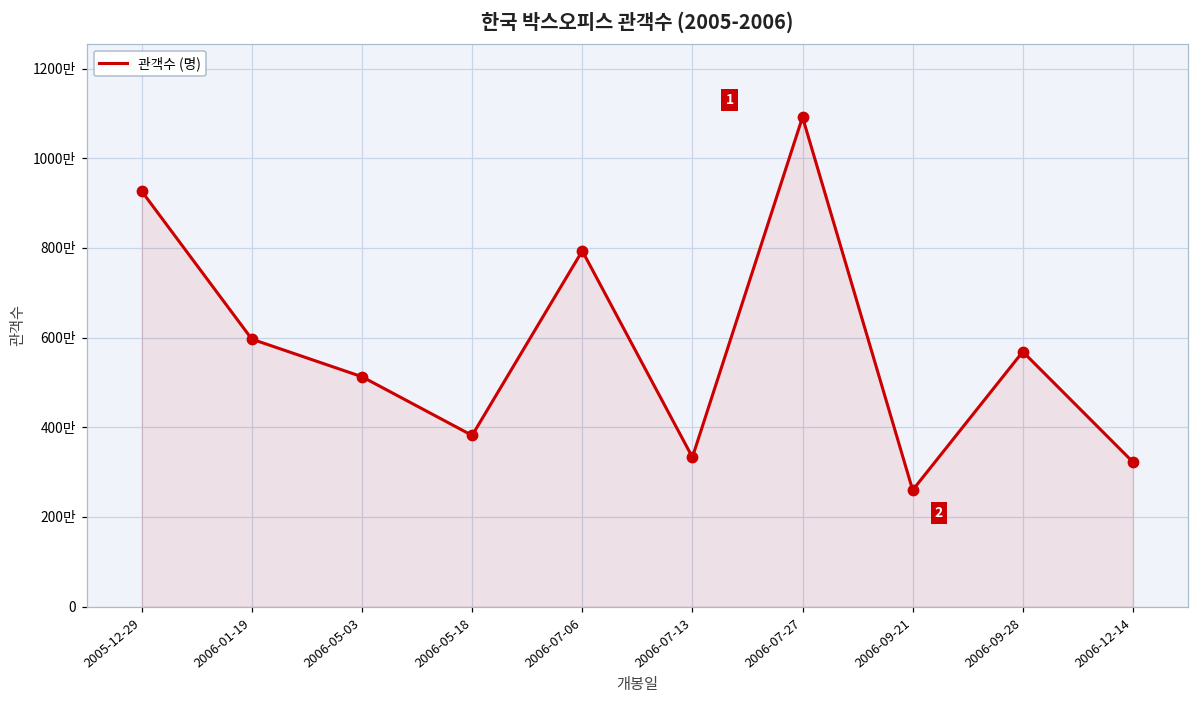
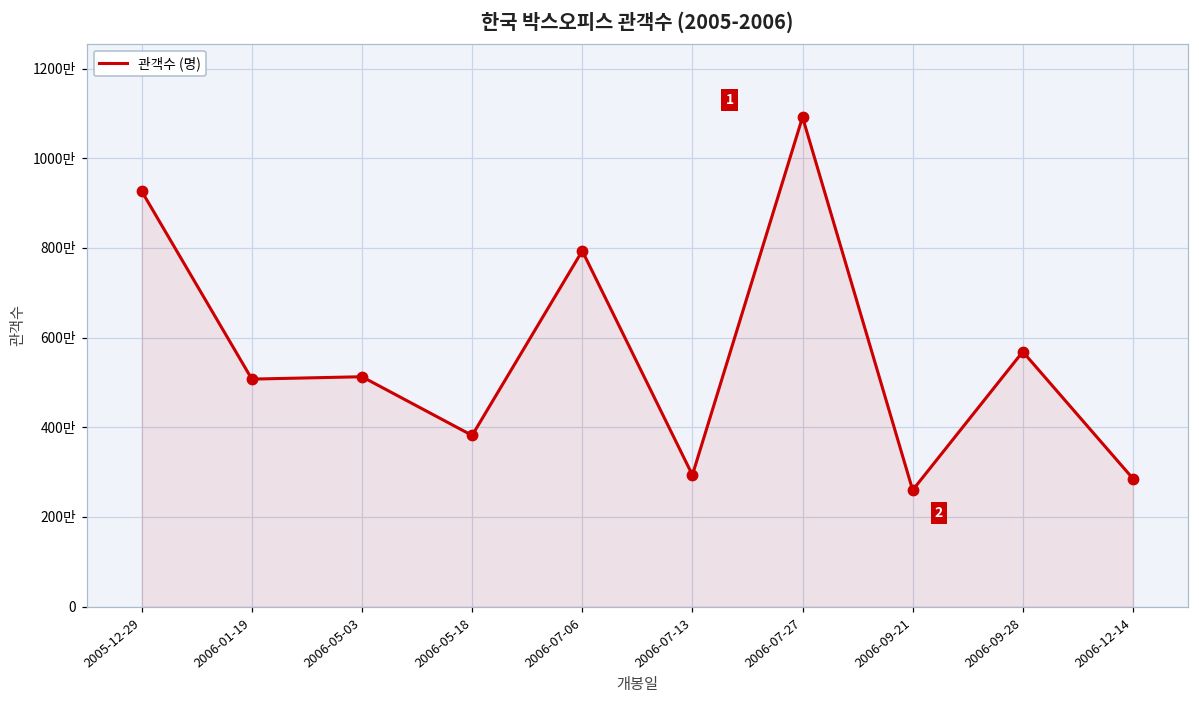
  {
    "2005-12-29": "930만",
-   "2006-01-19": "600만",
+   "2006-01-19": "510만",
    "2006-05-03": "510만",
    "2006-05-18": "380만",
    "2006-07-06": "790만",
-   "2006-07-13": "330만",
+   "2006-07-13": "290만",
    "2006-07-27": "1090만",
    "2006-09-28": "570만",
-   "2006-12-14": "320만"
+   "2006-12-14": "290만"
  }
